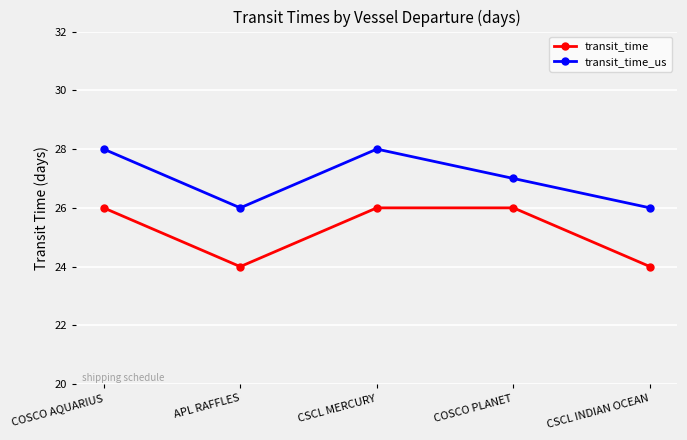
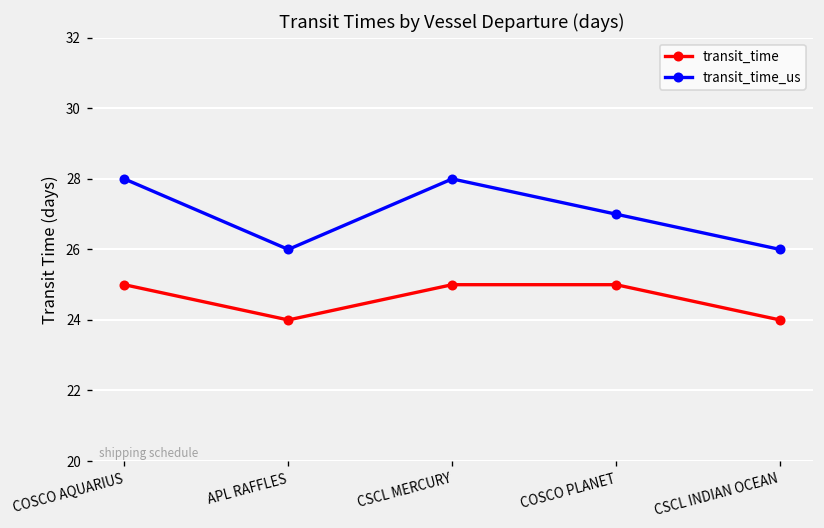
  {
    "transit_time": {
-     "COSCO AQUARIUS": 26,
+     "COSCO AQUARIUS": 25,
      "APL RAFFLES": 24,
-     "CSCL MERCURY": 26,
-     "COSCO PLANET": 26,
+     "CSCL MERCURY": 25,
+     "COSCO PLANET": 25,
      "CSCL INDIAN OCEAN": 24
    },
    "transit_time_us": {
      "COSCO AQUARIUS": 28,
      "APL RAFFLES": 26,
      "CSCL MERCURY": 28,
      "COSCO PLANET": 27,
      "CSCL INDIAN OCEAN": 26
    }
  }
